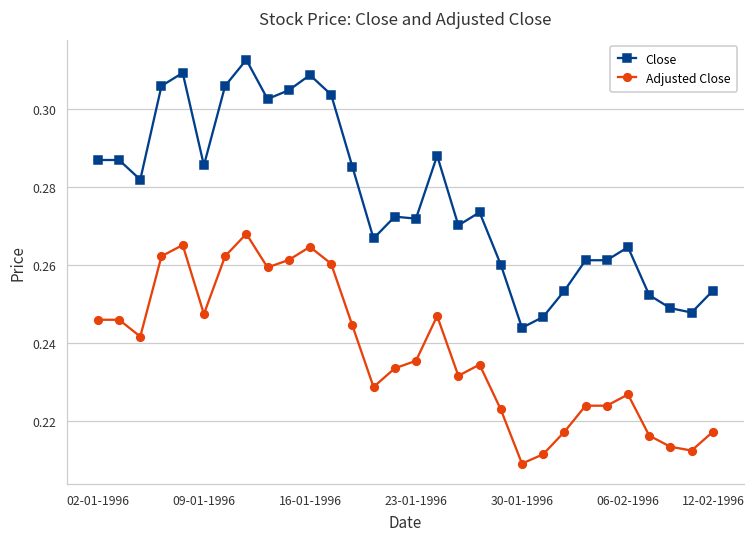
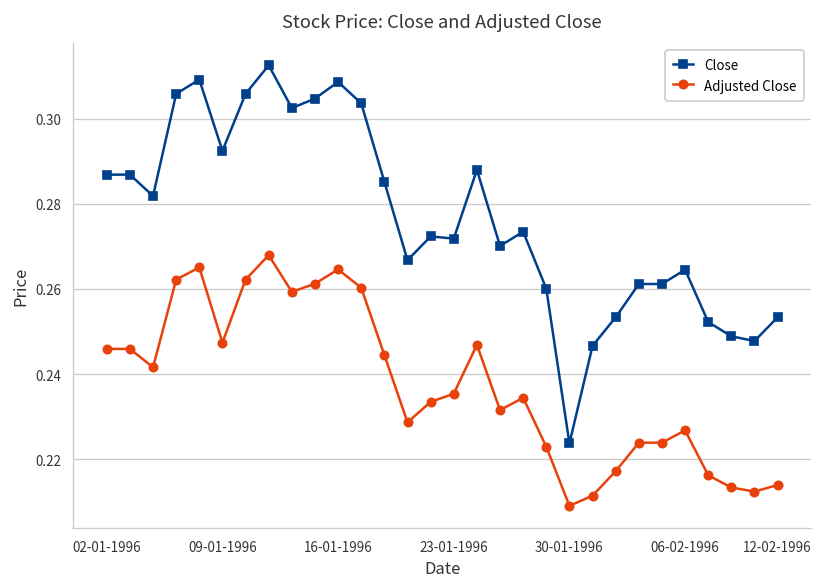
  {
    "Close": {
      "02-01-1996": 0.287,
-     "09-01-1996": 0.285,
+     "09-01-1996": 0.292,
      "16-01-1996": 0.309,
      "23-01-1996": 0.272,
-     "30-01-1996": 0.244,
+     "30-01-1996": 0.224,
      "06-02-1996": 0.265,
      "12-02-1996": 0.253
    },
    "Adjusted Close": {
      "02-01-1996": 0.246,
      "09-01-1996": 0.247,
      "16-01-1996": 0.265,
      "23-01-1996": 0.235,
      "30-01-1996": 0.209,
      "06-02-1996": 0.227,
-     "12-02-1996": 0.217
+     "12-02-1996": 0.214
    }
  }
